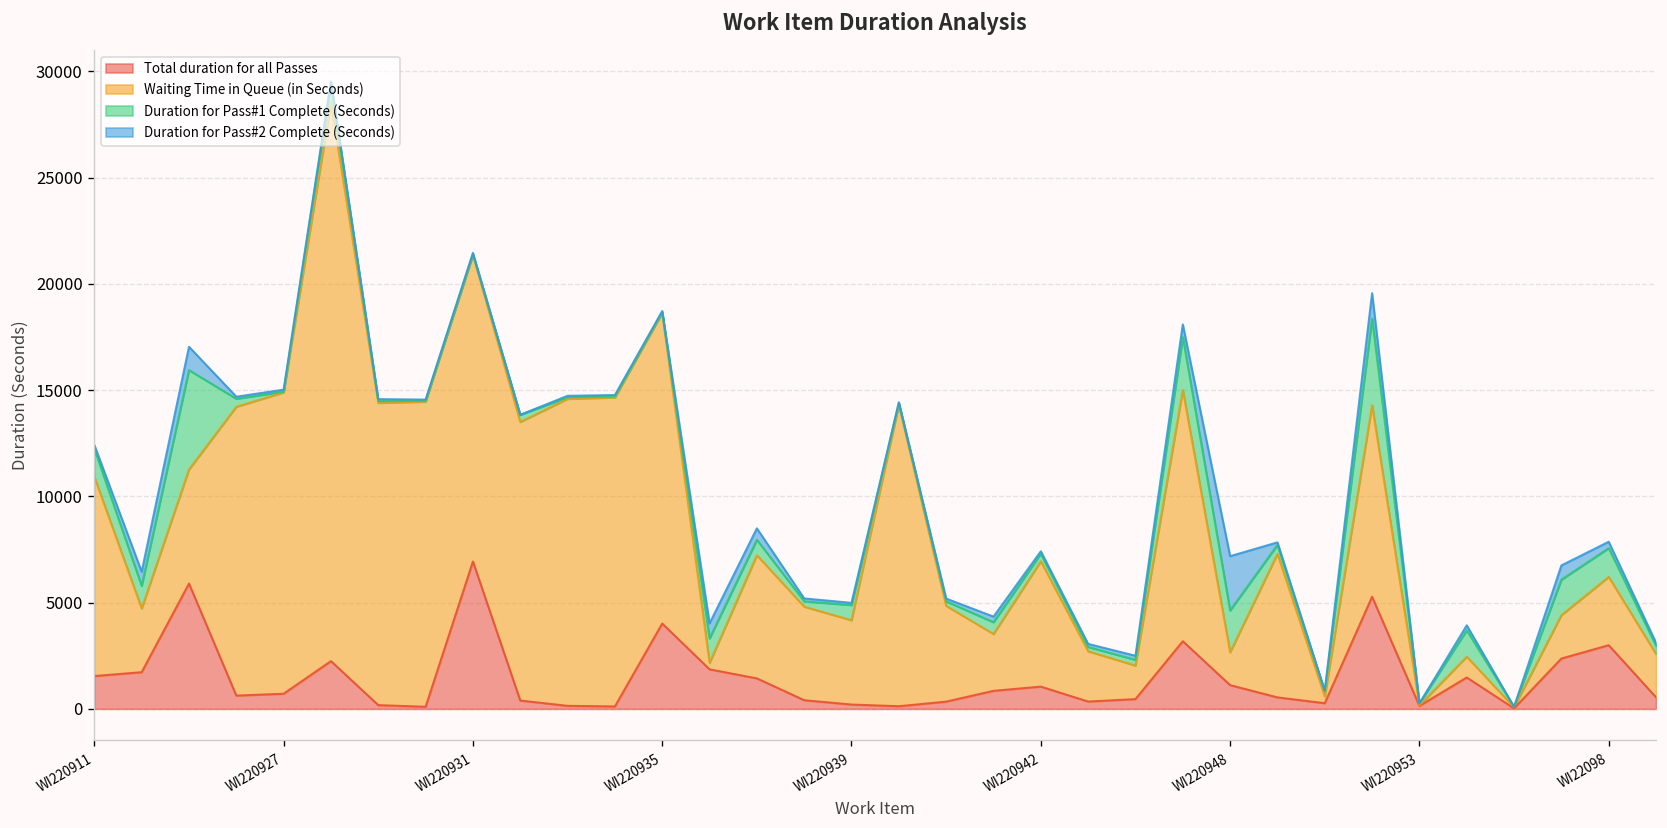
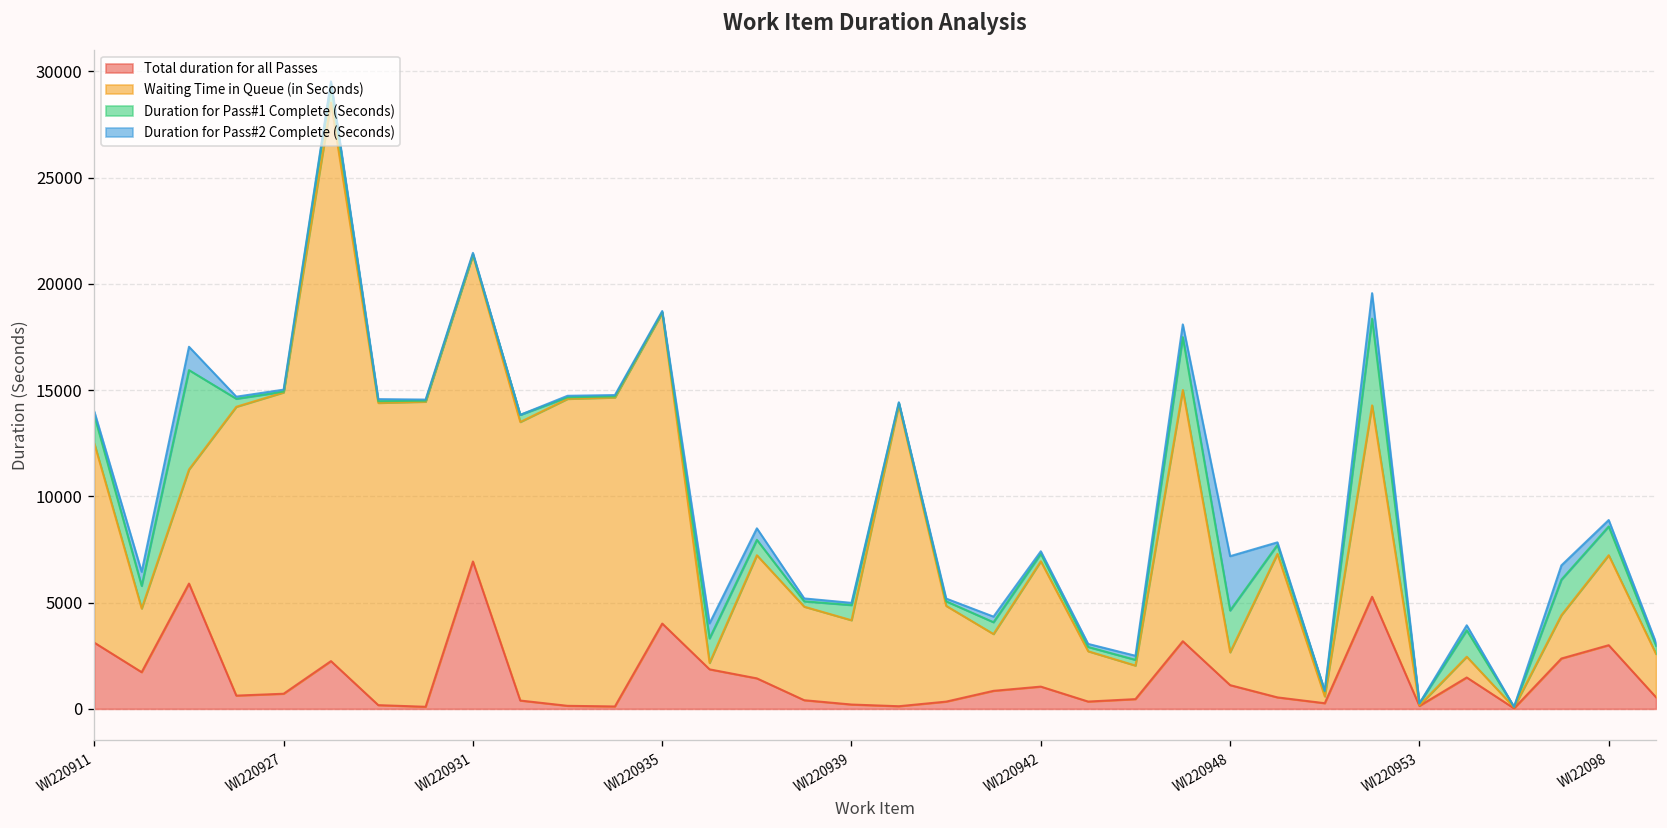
  {
    "Total duration for all Passes": {
-     "WI220911": 1500,
+     "WI220911": 3100,
      "WI220927": 700,
      "WI220931": 6900,
      "WI220935": 4000,
      "WI220939": 200,
      "WI220942": 1000,
      "WI220948": 1100,
      "WI22098": 3000
    },
    "Waiting Time in Queue (in Seconds)": {
      "WI220911": 9400,
      "WI220939": 4000,
      "WI220942": 5900,
      "WI220948": 1500,
-     "WI22098": 3200
+     "WI22098": 4200
    },
    "Duration for Pass#1 Complete (Seconds)": {
      "WI220911": 1300,
      "WI220948": 2000,
      "WI22098": 1400
    },
    "Duration for Pass#2 Complete (Seconds)": {
      "WI220911": 200,
      "WI220948": 2600,
      "WI22098": 300
    }
  }
